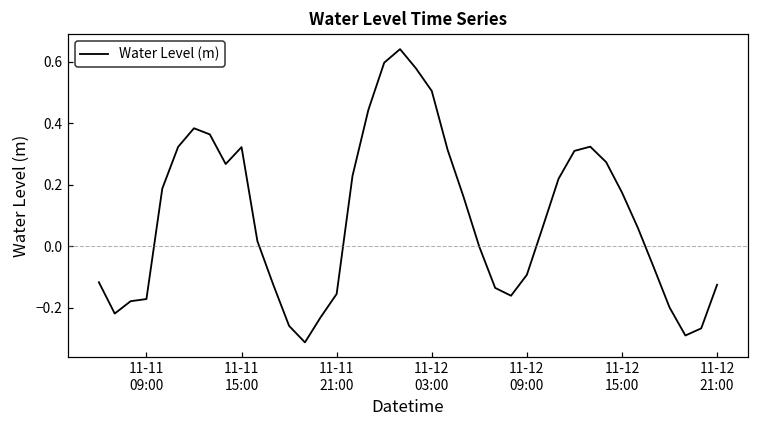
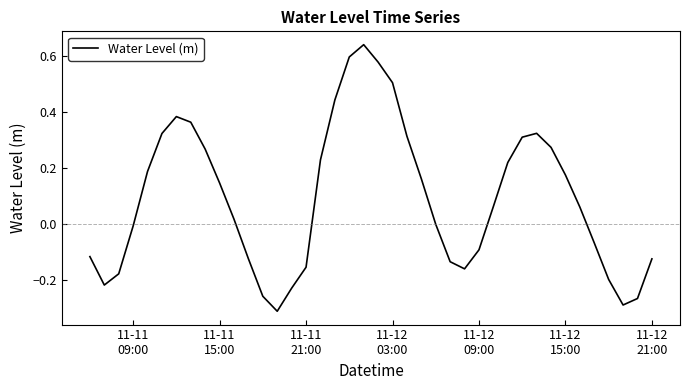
  {
-   "11-11 09:00": -0.17,
-   "11-11 15:00": 0.32,
+   "11-11 09:00": -0.01,
+   "11-11 15:00": 0.15,
    "11-11 21:00": -0.15,
    "11-12 03:00": 0.51,
    "11-12 09:00": -0.09,
    "11-12 15:00": 0.17,
    "11-12 21:00": -0.12
  }
